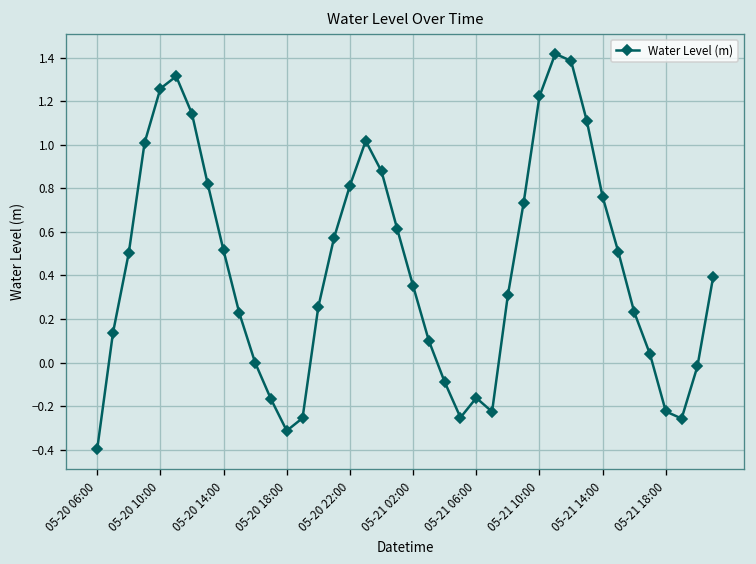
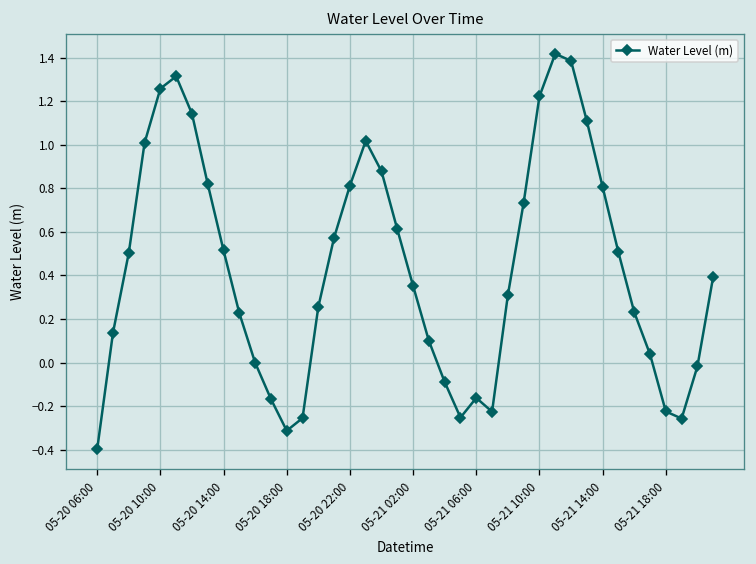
  {
    "05-20 06:00": -0.40,
    "05-20 10:00": 1.26,
    "05-20 14:00": 0.51,
    "05-20 18:00": -0.31,
    "05-20 22:00": 0.81,
    "05-21 02:00": 0.35,
    "05-21 06:00": -0.16,
    "05-21 10:00": 1.22,
-   "05-21 14:00": 0.76,
+   "05-21 14:00": 0.81,
    "05-21 18:00": -0.22
  }
